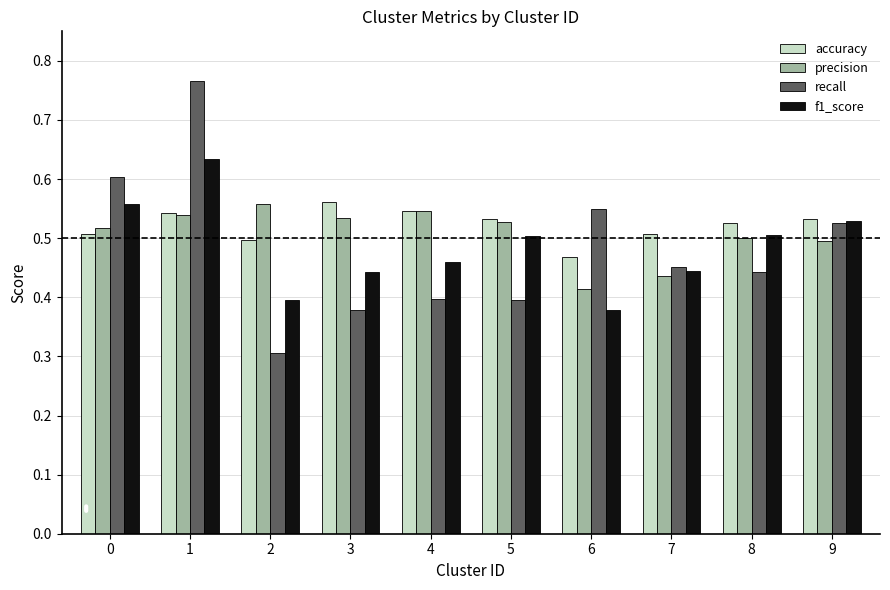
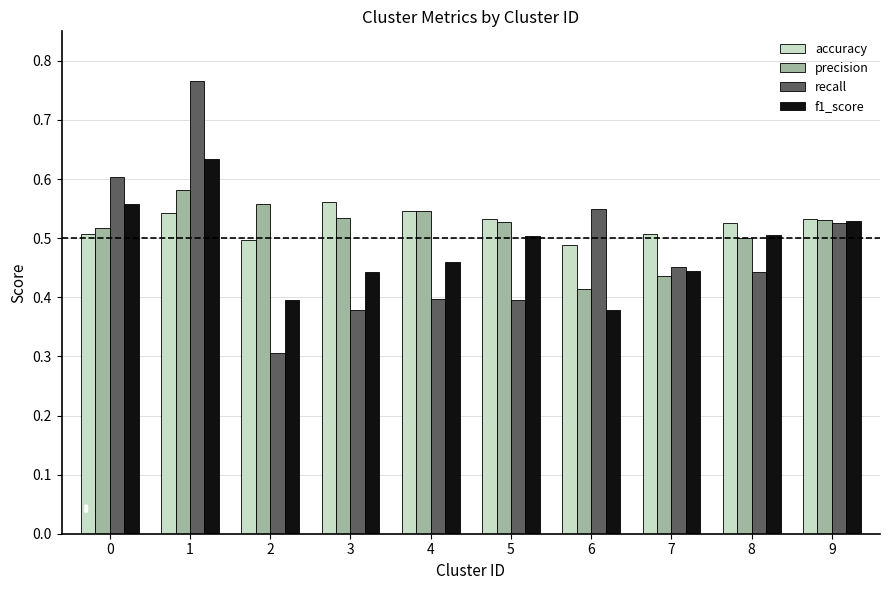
  {
    "accuracy": {
      "0": 0.51,
      "1": 0.54,
      "2": 0.50,
      "3": 0.56,
      "4": 0.55,
      "5": 0.53,
-     "6": 0.47,
+     "6": 0.49,
      "7": 0.51,
      "8": 0.53,
      "9": 0.53
    },
    "precision": {
      "0": 0.52,
-     "1": 0.54,
+     "1": 0.58,
      "2": 0.56,
      "3": 0.53,
      "4": 0.55,
      "5": 0.53,
      "6": 0.41,
      "7": 0.44,
      "8": 0.50,
-     "9": 0.49
+     "9": 0.53
    },
    "recall": {
      "0": 0.60,
      "1": 0.77,
      "2": 0.31,
      "3": 0.38,
      "4": 0.40,
      "5": 0.39,
      "6": 0.55,
      "7": 0.45,
      "8": 0.44,
      "9": 0.53
    },
    "f1_score": {
      "0": 0.56,
      "1": 0.63,
      "2": 0.40,
      "3": 0.44,
      "4": 0.46,
      "5": 0.50,
      "6": 0.38,
      "7": 0.44,
      "8": 0.50,
      "9": 0.53
    }
  }
